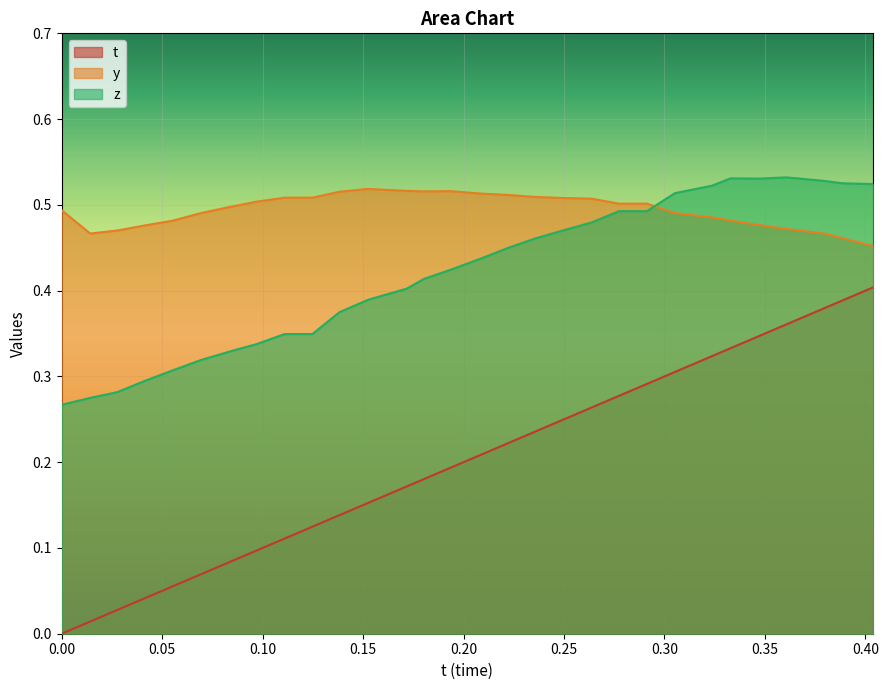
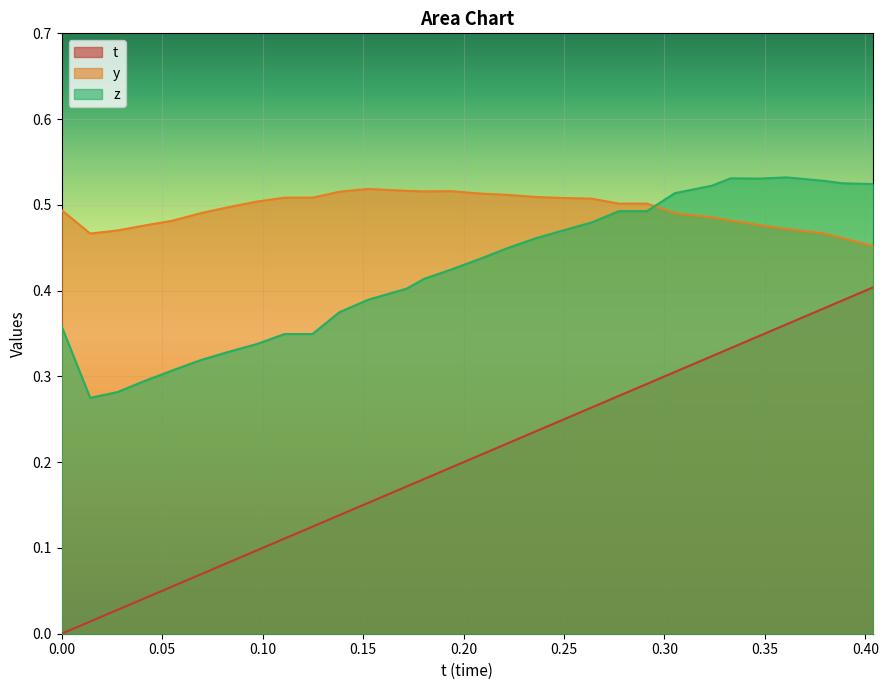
  {
    "t": {
      "0.00": 0.00
    },
    "y": {
      "0.00": 0.49
    },
    "z": {
-     "0.00": 0.27
+     "0.00": 0.36
    }
  }
